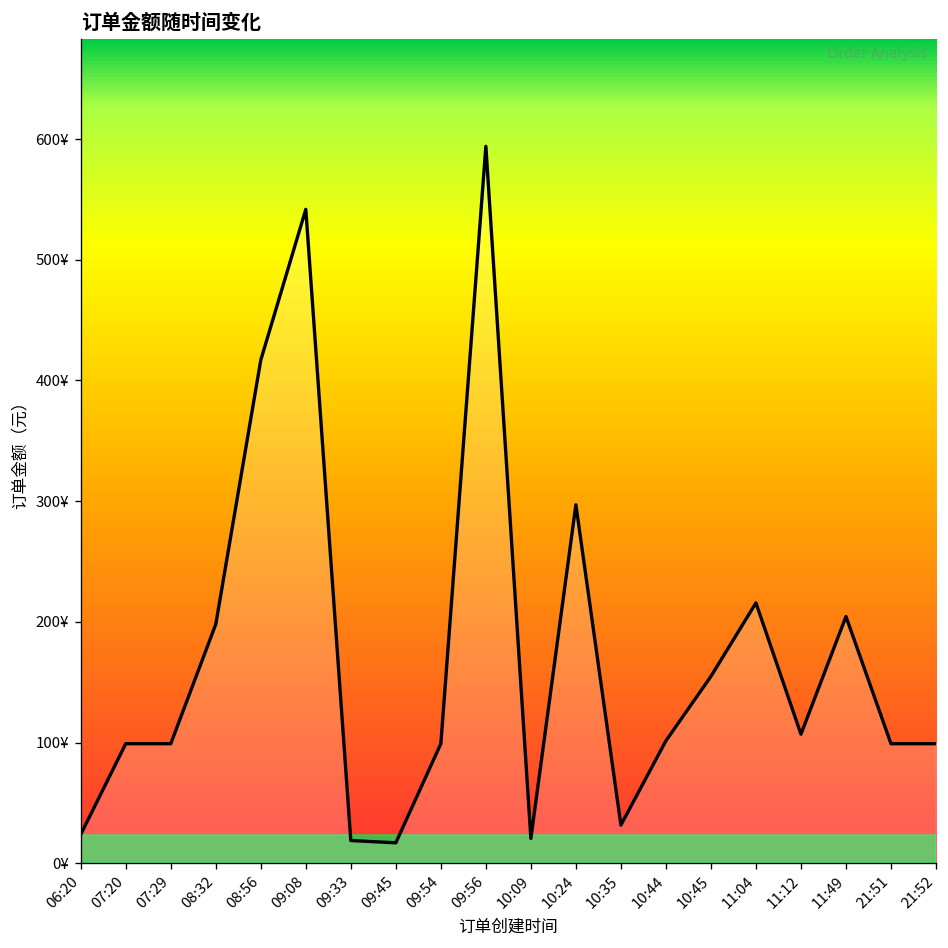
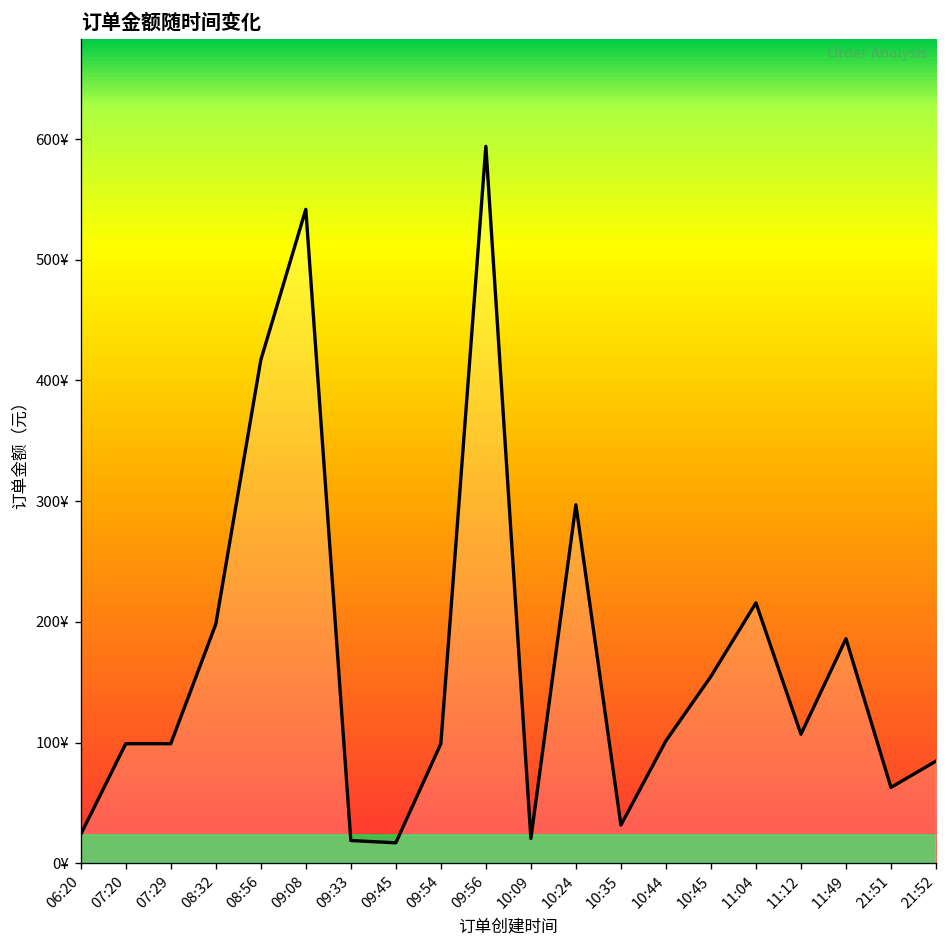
  {
    "07:20": "99¥",
    "07:29": "99¥",
    "08:32": "198¥",
    "08:56": "417¥",
    "09:08": "542¥",
    "09:54": "99¥",
    "09:56": "594¥",
    "10:24": "297¥",
    "10:35": "32¥",
    "10:44": "101¥",
    "10:45": "155¥",
    "11:04": "216¥",
    "11:12": "107¥",
-   "11:49": "204¥",
-   "21:51": "99¥",
-   "21:52": "99¥"
+   "11:49": "186¥",
+   "21:51": "63¥",
+   "21:52": "85¥"
  }
